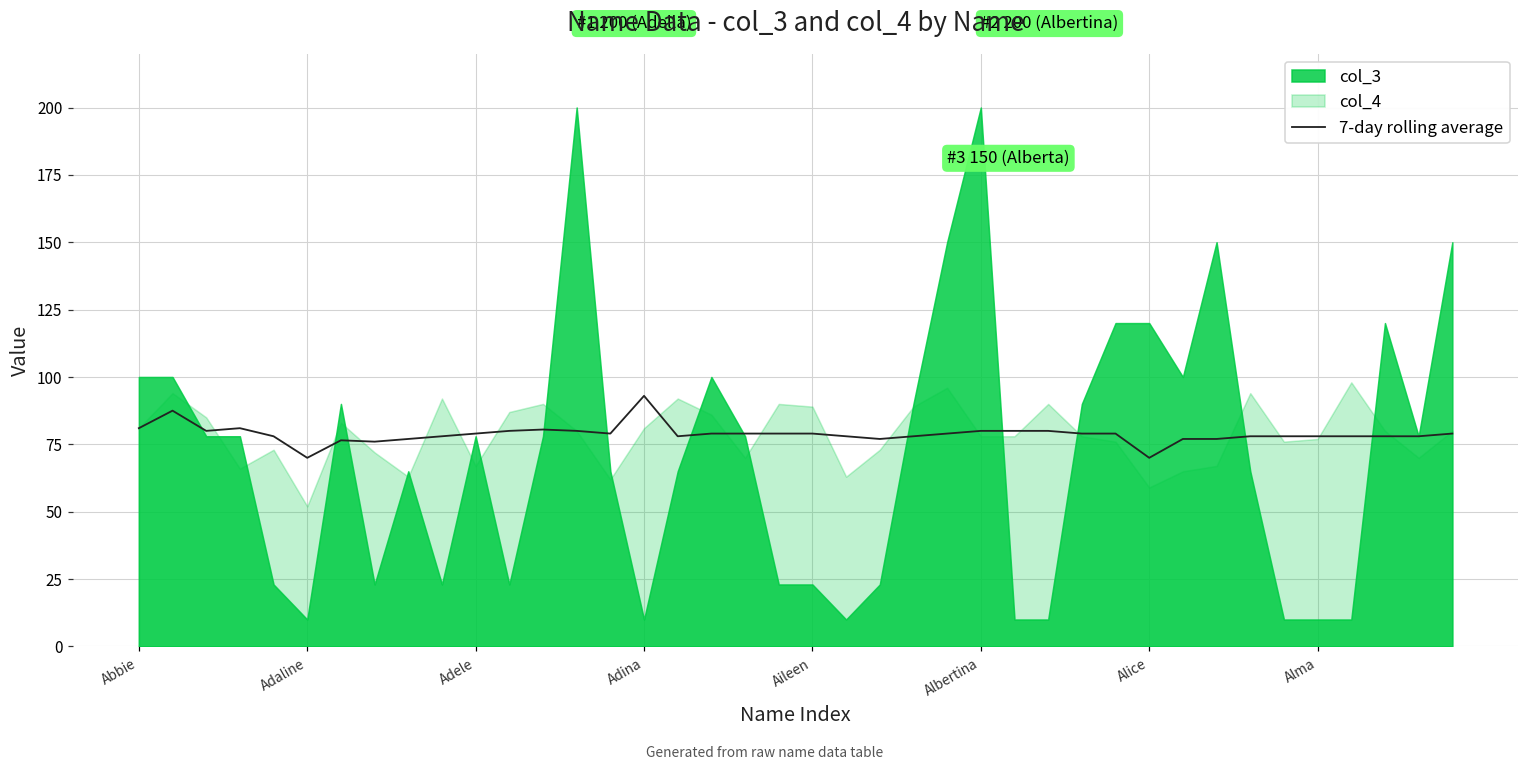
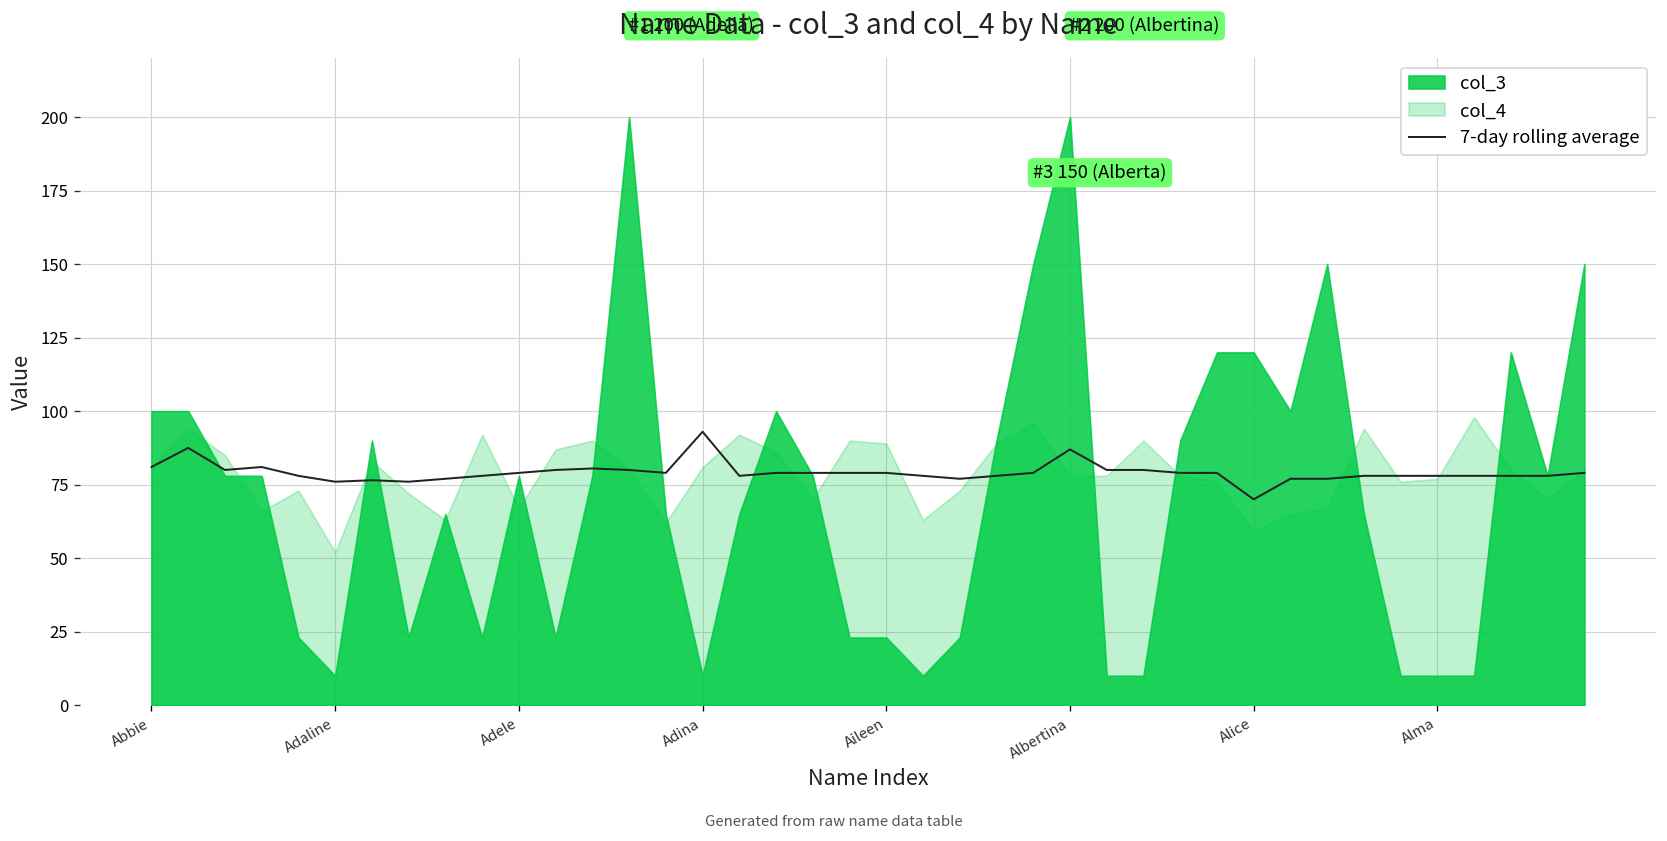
  {
    "7-day rolling average": {
-     "Adaline": 70,
+     "Adaline": 76,
      "Adina": 93,
      "Aileen": 79,
-     "Albertina": 80,
+     "Albertina": 87,
      "Alice": 70
    }
  }
